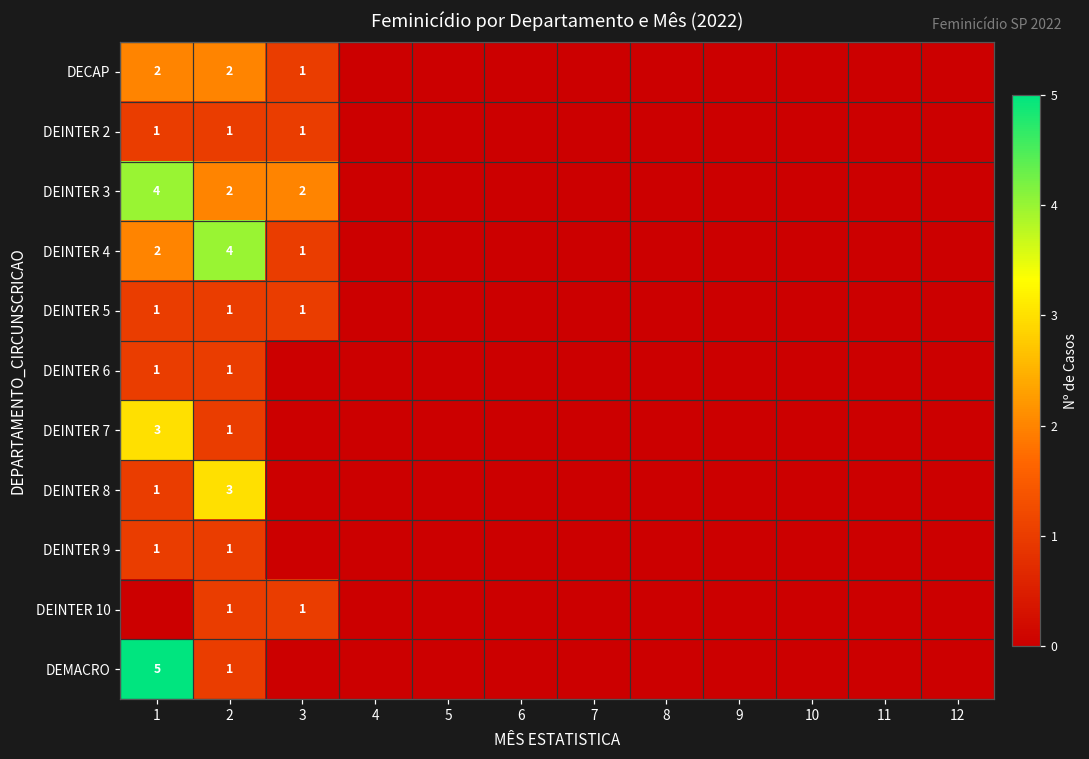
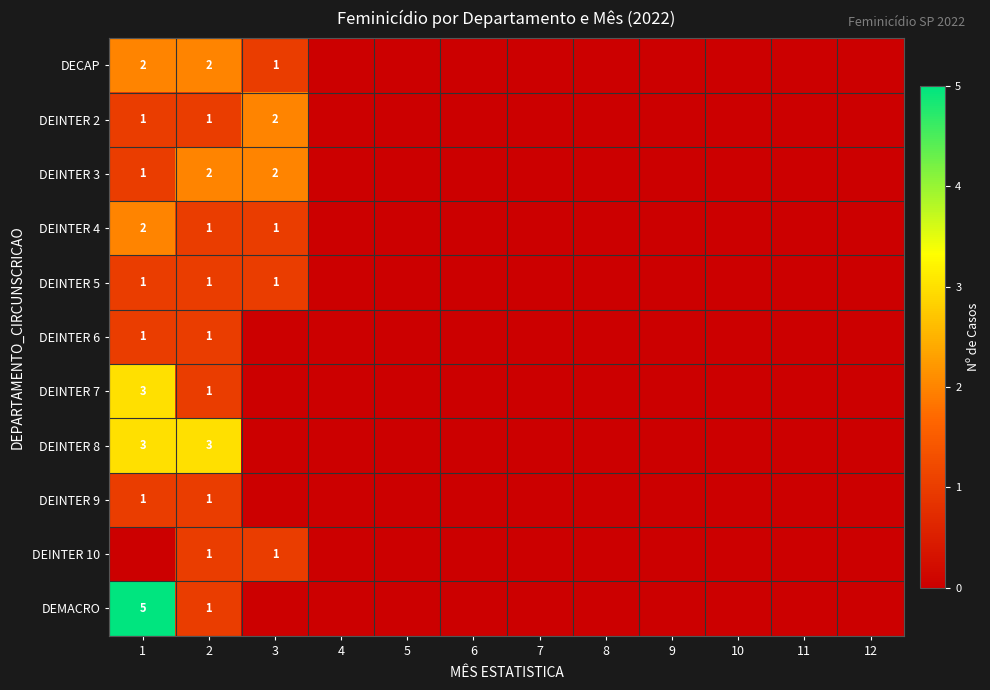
  {
    "DECAP": {
      "1": 2,
      "2": 2,
      "3": 1
    },
    "DEINTER 2": {
      "1": 1,
      "2": 1,
-     "3": 1
+     "3": 2
    },
    "DEINTER 3": {
-     "1": 4,
+     "1": 1,
      "2": 2,
      "3": 2
    },
    "DEINTER 4": {
      "1": 2,
-     "2": 4,
+     "2": 1,
      "3": 1
    },
    "DEINTER 5": {
      "1": 1,
      "2": 1,
      "3": 1
    },
    "DEINTER 6": {
      "1": 1,
      "2": 1
    },
    "DEINTER 7": {
      "1": 3,
      "2": 1
    },
    "DEINTER 8": {
-     "1": 1,
+     "1": 3,
      "2": 3
    },
    "DEINTER 9": {
      "1": 1,
      "2": 1
    },
    "DEINTER 10": {
      "2": 1,
      "3": 1
    },
    "DEMACRO": {
      "1": 5,
      "2": 1
    }
  }
